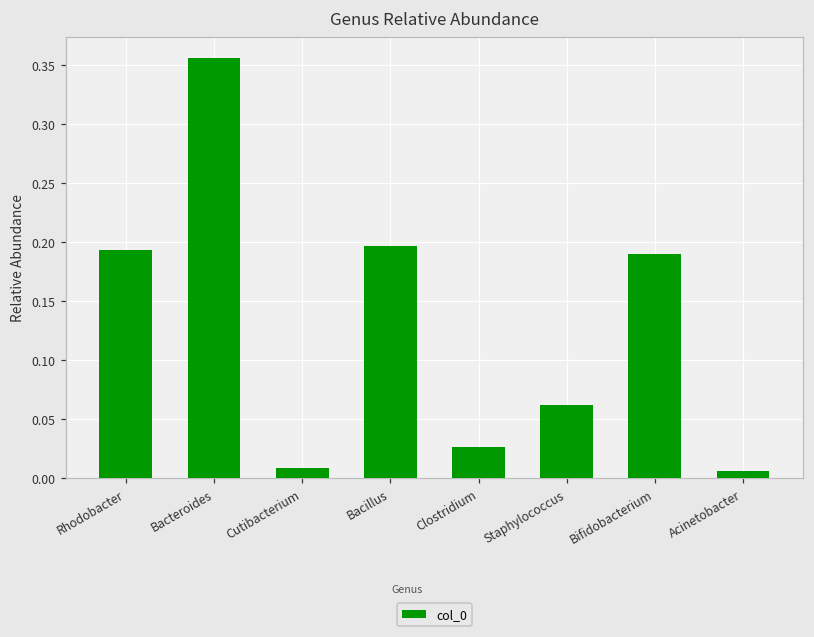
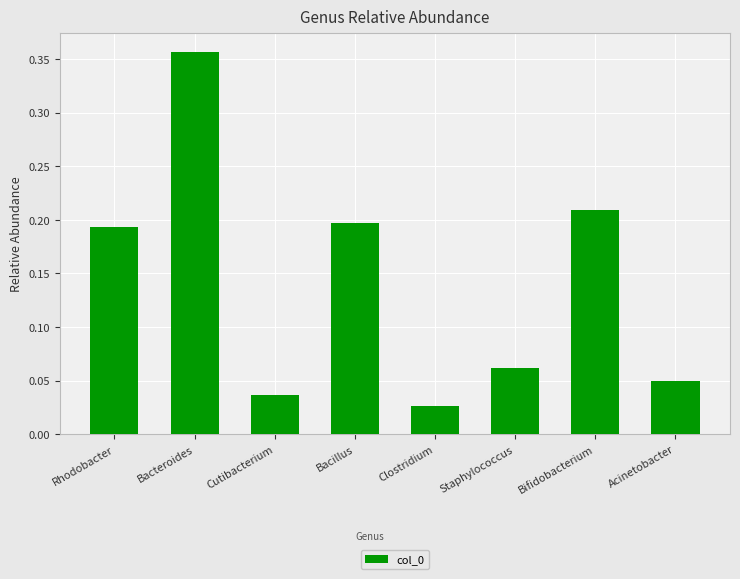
  {
    "Rhodobacter": 0.193,
    "Bacteroides": 0.356,
-   "Cutibacterium": 0.009,
+   "Cutibacterium": 0.037,
    "Bacillus": 0.197,
    "Clostridium": 0.026,
    "Staphylococcus": 0.062,
-   "Bifidobacterium": 0.190,
-   "Acinetobacter": 0.006
+   "Bifidobacterium": 0.209,
+   "Acinetobacter": 0.050
  }
